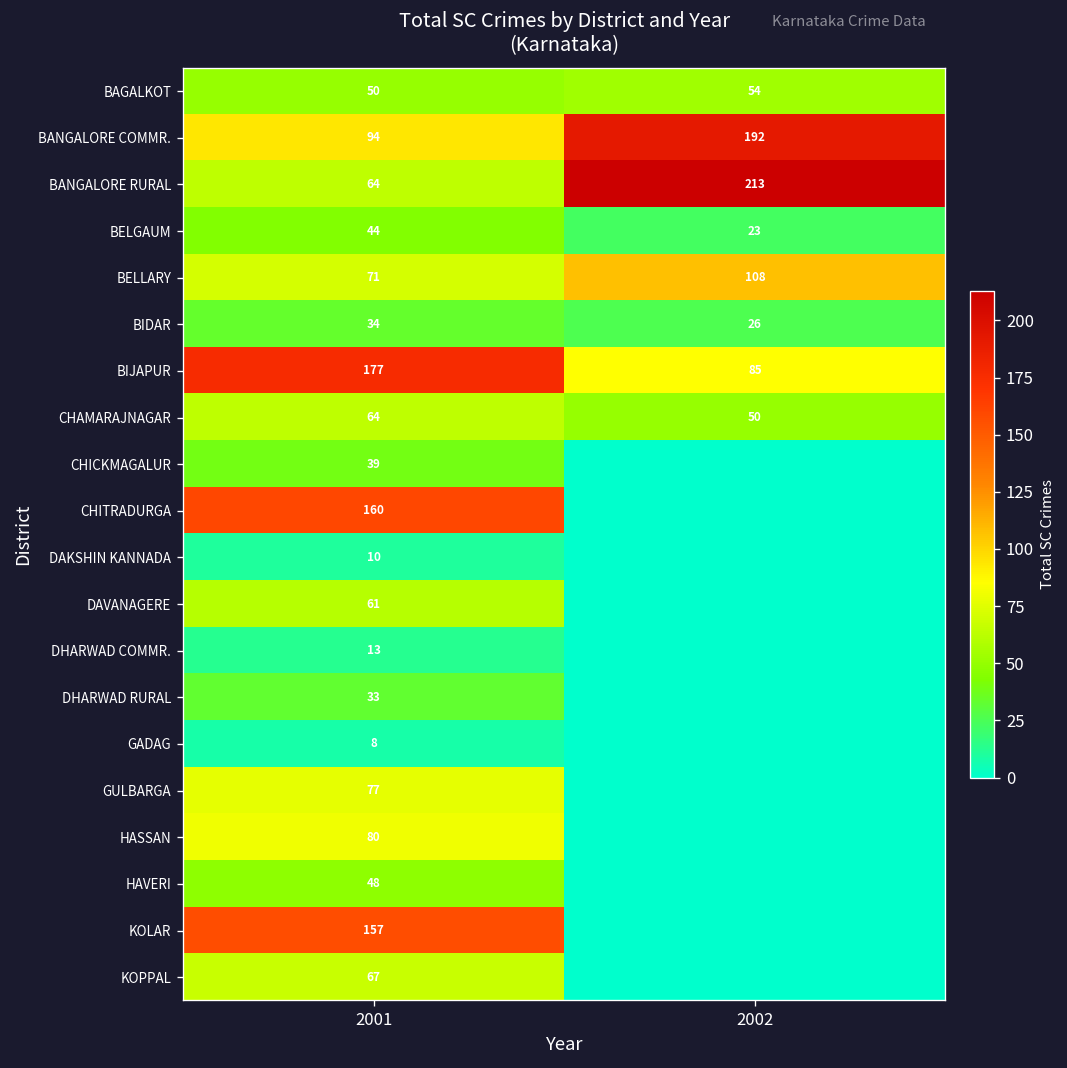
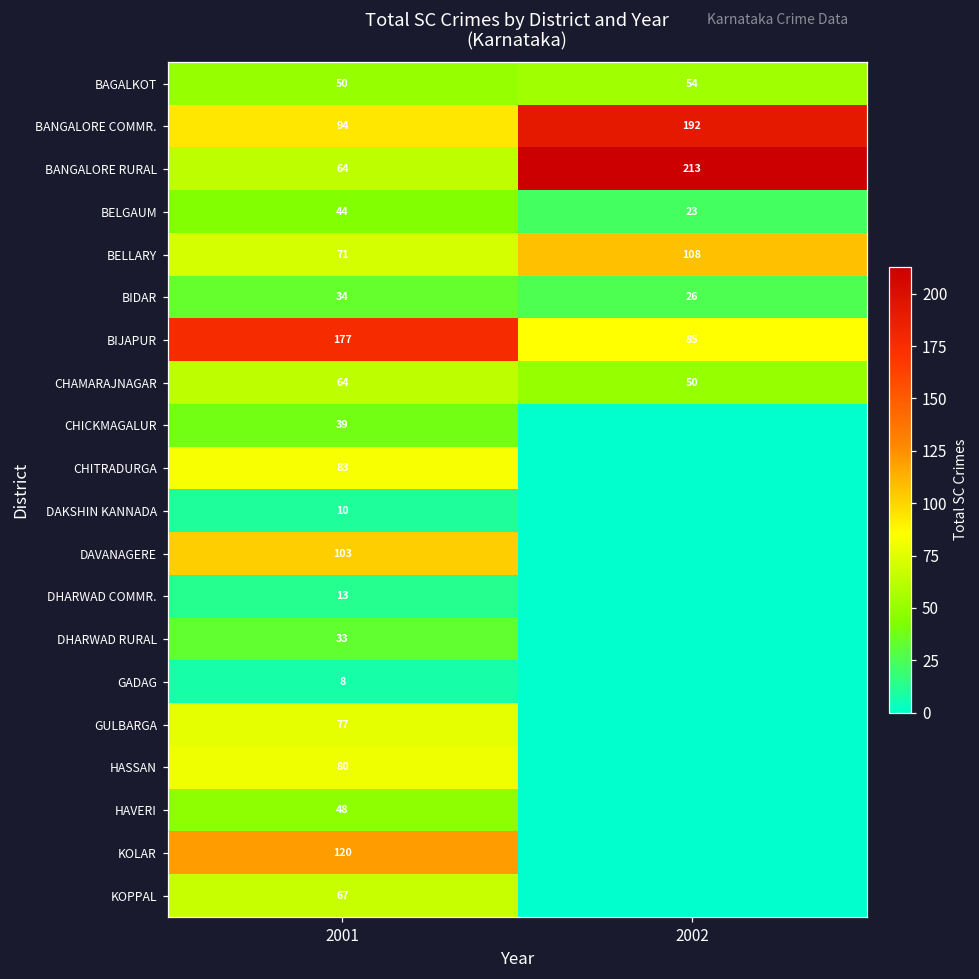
  {
    "BAGALKOT": {
      "2001": 50,
      "2002": 54
    },
    "BANGALORE COMMR.": {
      "2001": 94,
      "2002": 192
    },
    "BANGALORE RURAL": {
      "2001": 64,
      "2002": 213
    },
    "BELGAUM": {
      "2001": 44,
      "2002": 23
    },
    "BELLARY": {
      "2001": 71,
      "2002": 108
    },
    "BIDAR": {
      "2001": 34,
      "2002": 26
    },
    "BIJAPUR": {
      "2001": 177,
      "2002": 85
    },
    "CHAMARAJNAGAR": {
      "2001": 64,
      "2002": 50
    },
    "CHICKMAGALUR": {
      "2001": 39
    },
    "CHITRADURGA": {
-     "2001": 160
+     "2001": 83
    },
    "DAKSHIN KANNADA": {
      "2001": 10
    },
    "DAVANAGERE": {
-     "2001": 61
+     "2001": 103
    },
    "DHARWAD COMMR.": {
      "2001": 13
    },
    "DHARWAD RURAL": {
      "2001": 33
    },
    "GADAG": {
      "2001": 8
    },
    "GULBARGA": {
      "2001": 77
    },
    "HASSAN": {
      "2001": 80
    },
    "HAVERI": {
      "2001": 48
    },
    "KOLAR": {
-     "2001": 157
+     "2001": 120
    },
    "KOPPAL": {
      "2001": 67
    }
  }
